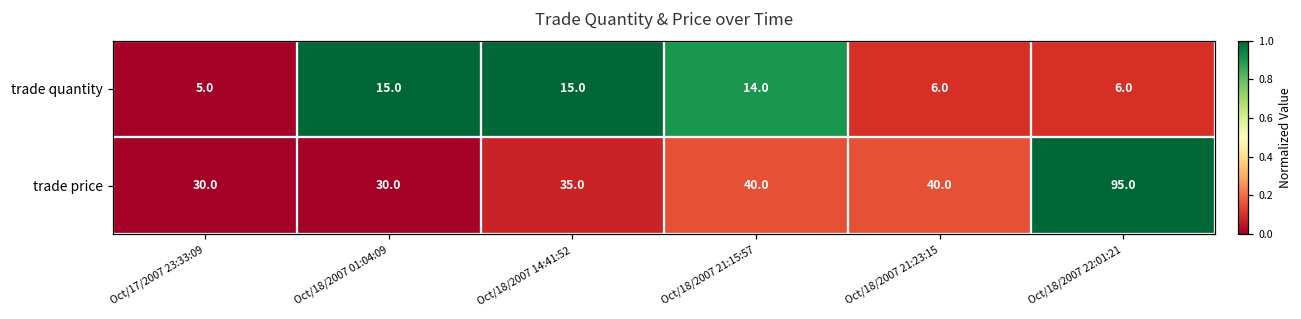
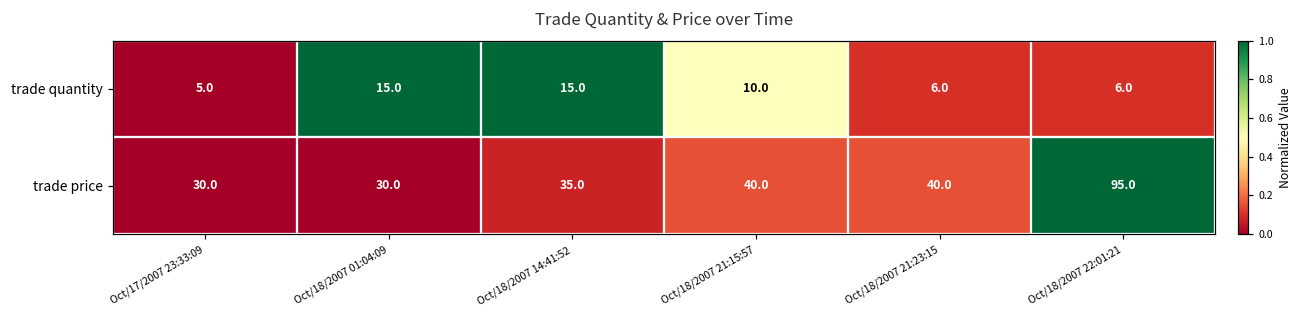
  {
    "trade quantity": {
      "Oct/17/2007 23:33:09": 5.0,
      "Oct/18/2007 01:04:09": 15.0,
      "Oct/18/2007 14:41:52": 15.0,
-     "Oct/18/2007 21:15:57": 14.0,
+     "Oct/18/2007 21:15:57": 10.0,
      "Oct/18/2007 21:23:15": 6.0,
      "Oct/18/2007 22:01:21": 6.0
    },
    "trade price": {
      "Oct/17/2007 23:33:09": 30.0,
      "Oct/18/2007 01:04:09": 30.0,
      "Oct/18/2007 14:41:52": 35.0,
      "Oct/18/2007 21:15:57": 40.0,
      "Oct/18/2007 21:23:15": 40.0,
      "Oct/18/2007 22:01:21": 95.0
    }
  }
